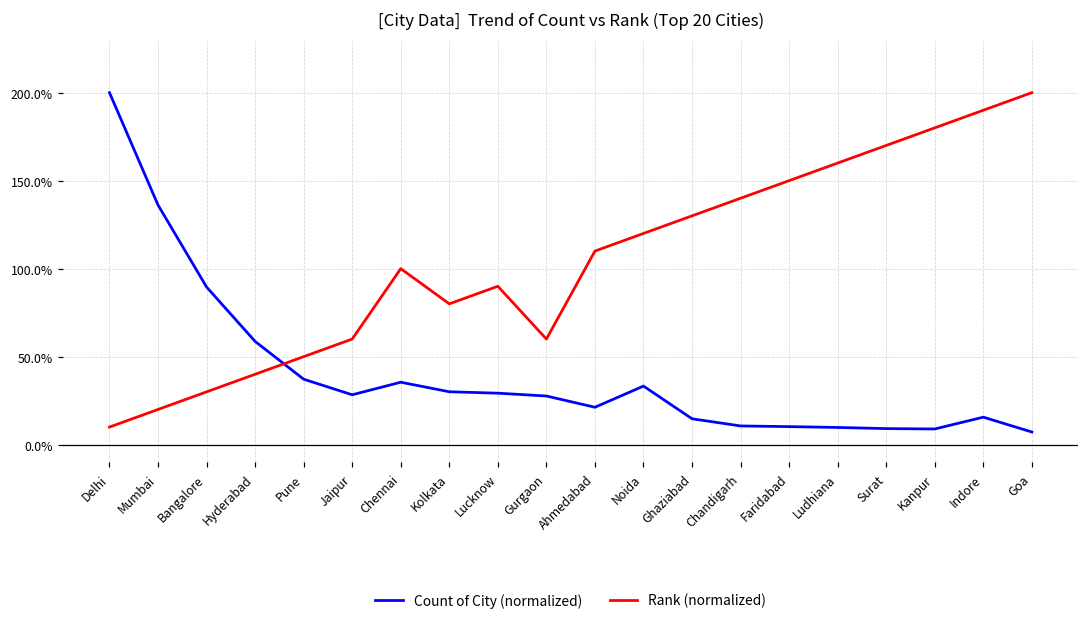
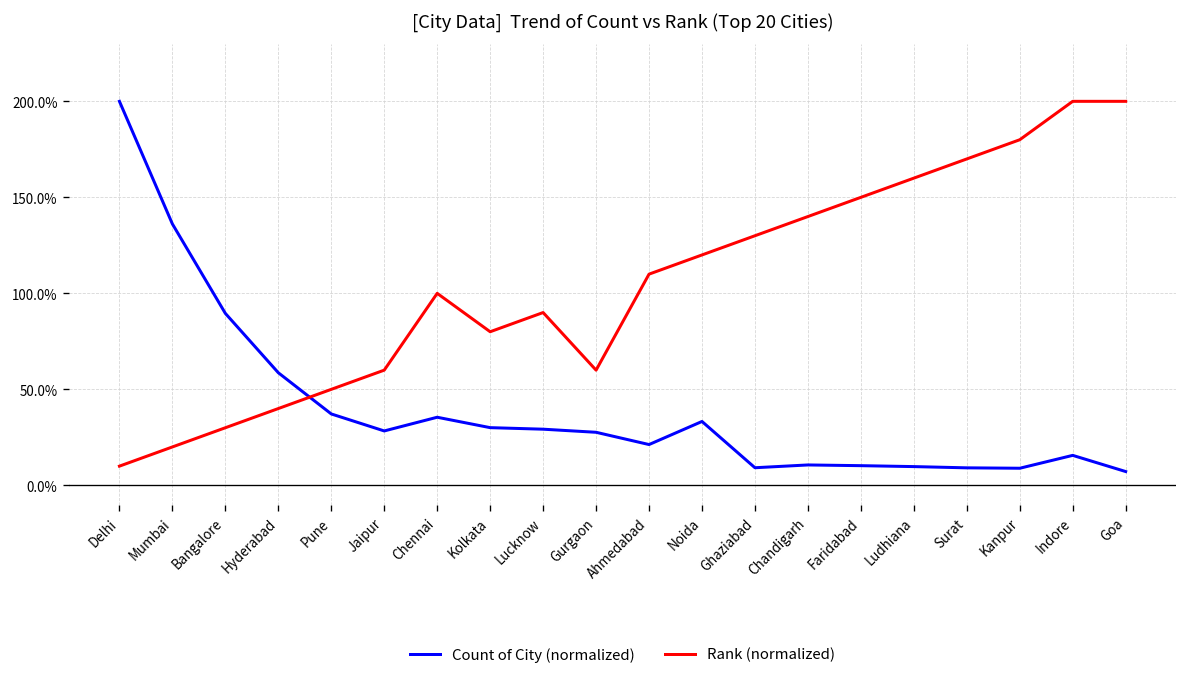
  {
    "Count of City (normalized)": {
      "Delhi": "200%",
      "Mumbai": "136%",
      "Bangalore": "90%",
      "Hyderabad": "59%",
      "Pune": "37%",
      "Jaipur": "28%",
      "Chennai": "35%",
      "Kolkata": "30%",
      "Lucknow": "29%",
      "Gurgaon": "28%",
      "Ahmedabad": "21%",
      "Noida": "33%",
-     "Ghaziabad": "15%",
+     "Ghaziabad": "9%",
      "Chandigarh": "11%",
      "Faridabad": "10%",
      "Ludhiana": "10%",
      "Surat": "9%",
      "Kanpur": "9%",
      "Indore": "16%",
      "Goa": "7%"
    },
    "Rank (normalized)": {
      "Delhi": "10%",
      "Mumbai": "20%",
      "Bangalore": "30%",
      "Hyderabad": "40%",
      "Pune": "50%",
      "Jaipur": "60%",
      "Chennai": "100%",
      "Kolkata": "80%",
      "Lucknow": "90%",
      "Gurgaon": "60%",
      "Ahmedabad": "110%",
      "Noida": "120%",
      "Ghaziabad": "130%",
      "Chandigarh": "140%",
      "Faridabad": "150%",
      "Ludhiana": "160%",
      "Surat": "170%",
      "Kanpur": "180%",
-     "Indore": "190%",
+     "Indore": "200%",
      "Goa": "200%"
    }
  }
